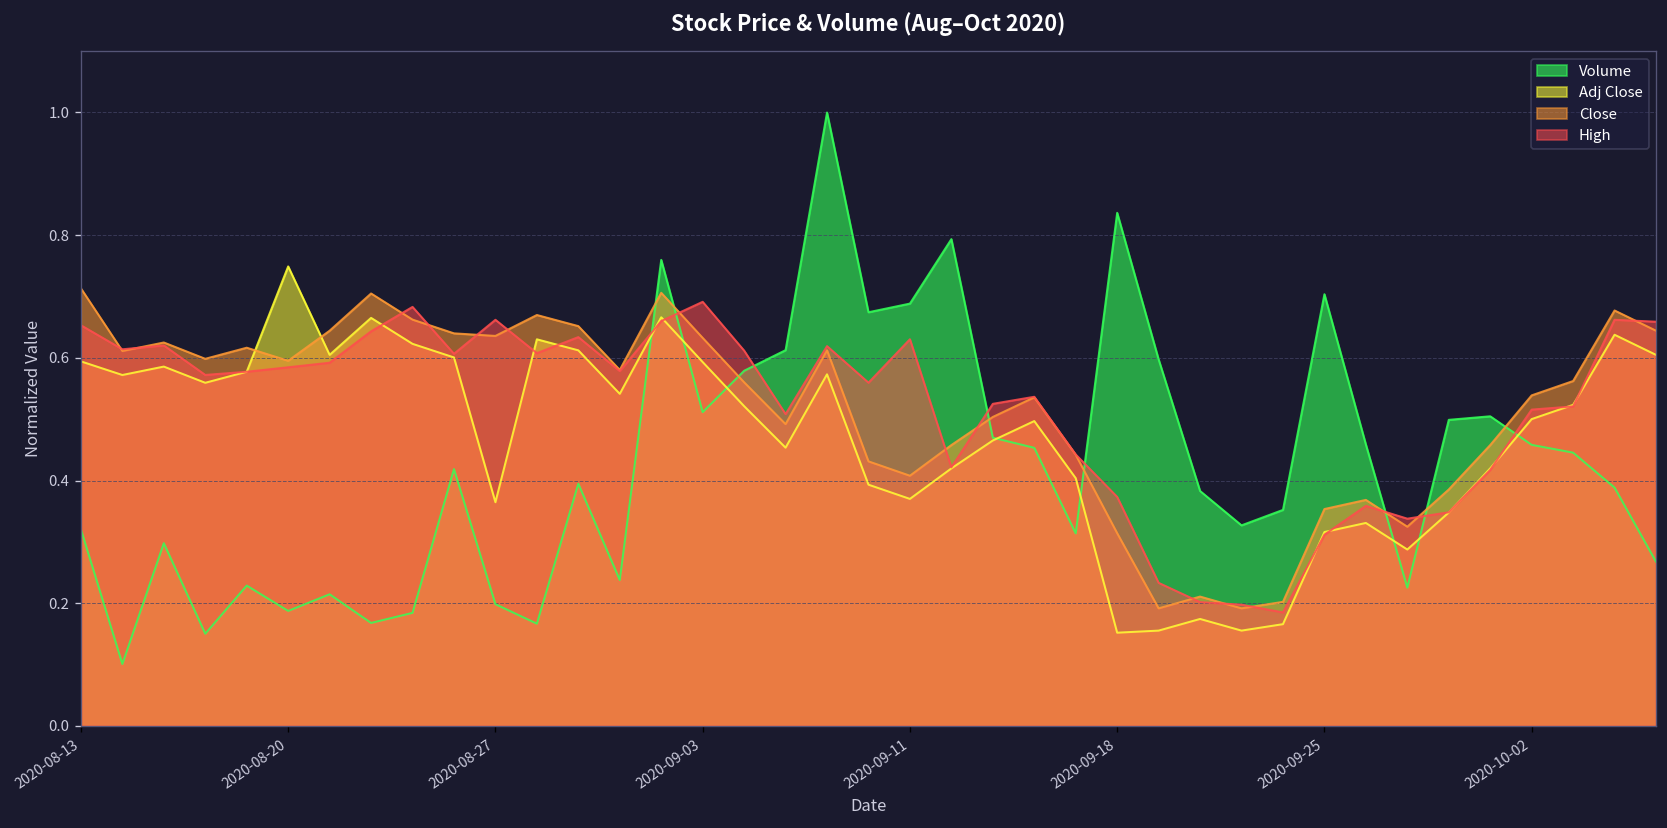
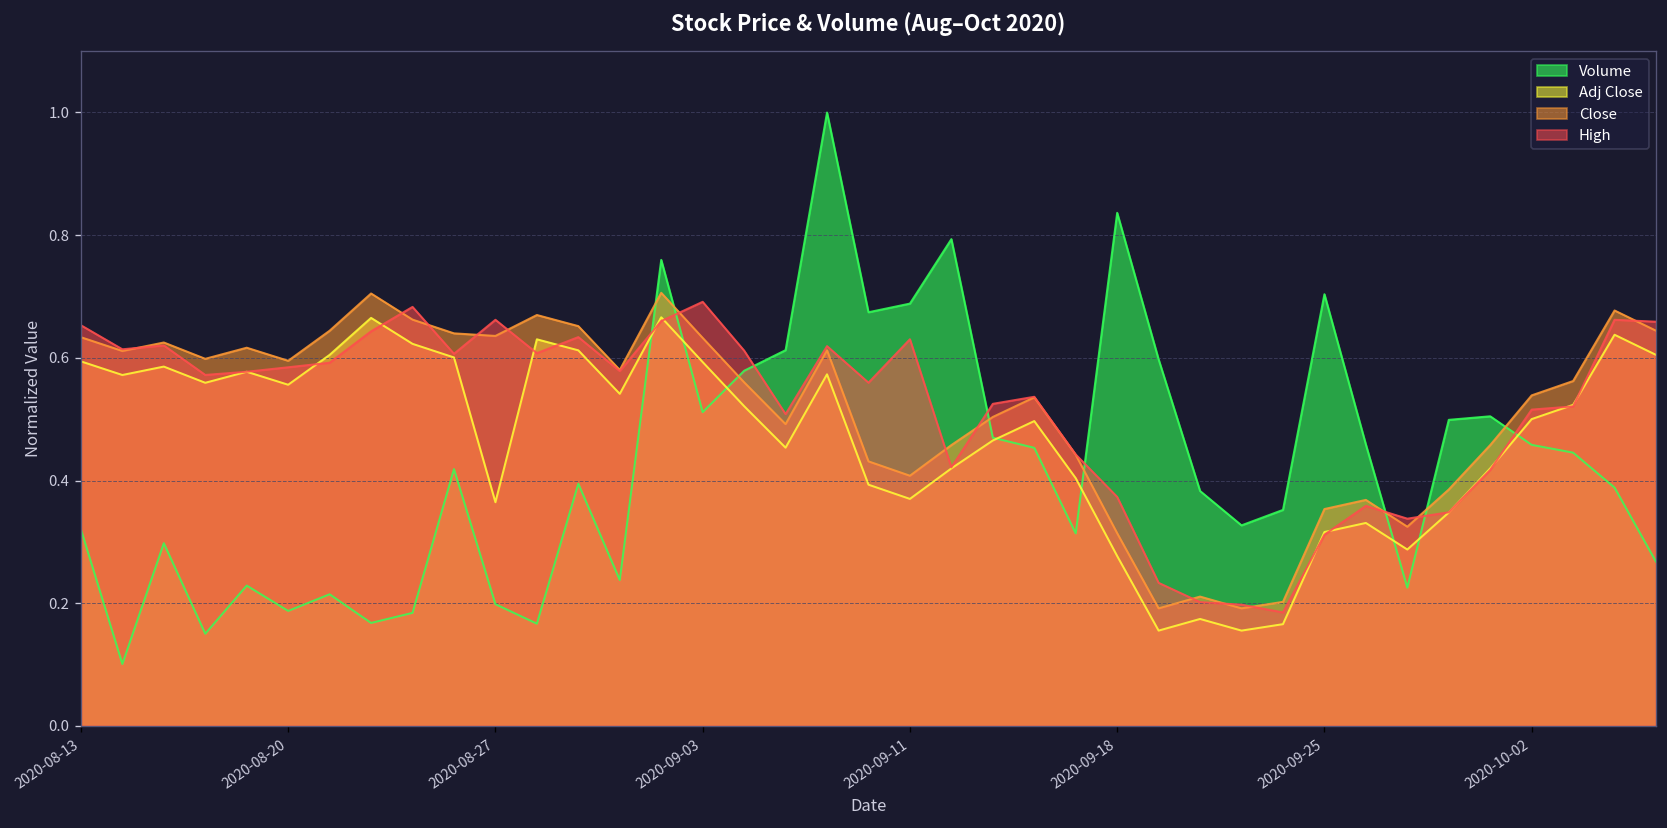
  {
    "Volume": {
      "2020-08-13": 0.32,
      "2020-08-20": 0.19,
      "2020-08-27": 0.20,
      "2020-09-03": 0.51,
      "2020-09-11": 0.69,
      "2020-09-18": 0.84,
      "2020-09-25": 0.70,
      "2020-10-02": 0.46
    },
    "Adj Close": {
      "2020-08-13": 0.59,
-     "2020-08-20": 0.75,
+     "2020-08-20": 0.56,
      "2020-08-27": 0.36,
      "2020-09-03": 0.59,
      "2020-09-11": 0.37,
-     "2020-09-18": 0.15,
+     "2020-09-18": 0.28,
      "2020-10-02": 0.50
    },
    "Close": {
-     "2020-08-13": 0.71,
+     "2020-08-13": 0.63,
      "2020-08-20": 0.60,
      "2020-08-27": 0.64,
      "2020-09-03": 0.63,
      "2020-09-11": 0.41,
      "2020-09-18": 0.31,
      "2020-09-25": 0.35,
      "2020-10-02": 0.54
    },
    "High": {
      "2020-08-13": 0.65,
      "2020-08-20": 0.58,
      "2020-08-27": 0.66,
      "2020-09-03": 0.69,
      "2020-09-11": 0.63,
      "2020-09-18": 0.37,
      "2020-10-02": 0.52
    }
  }
